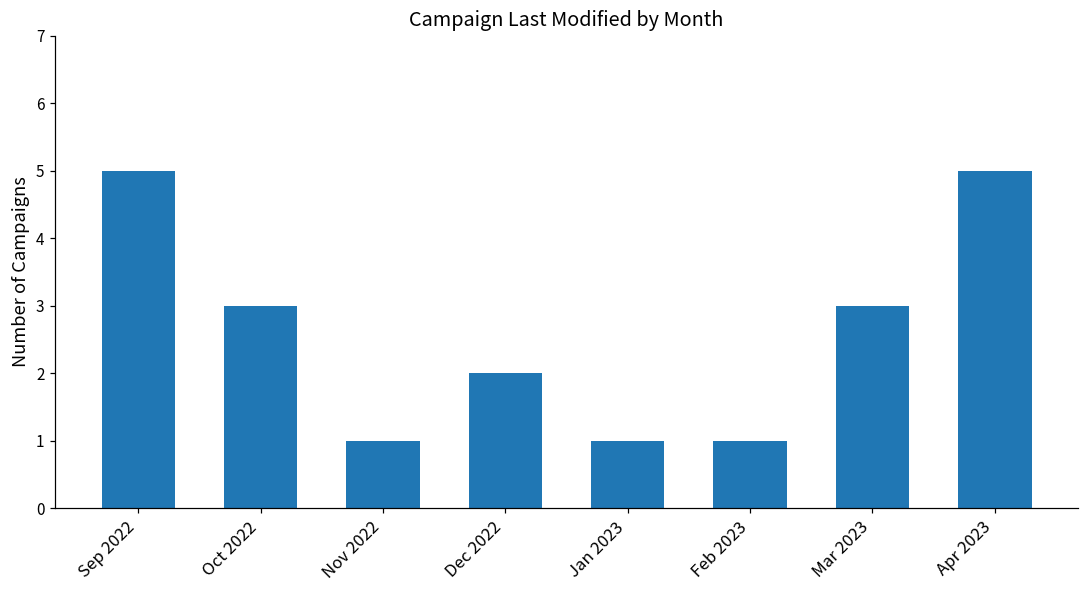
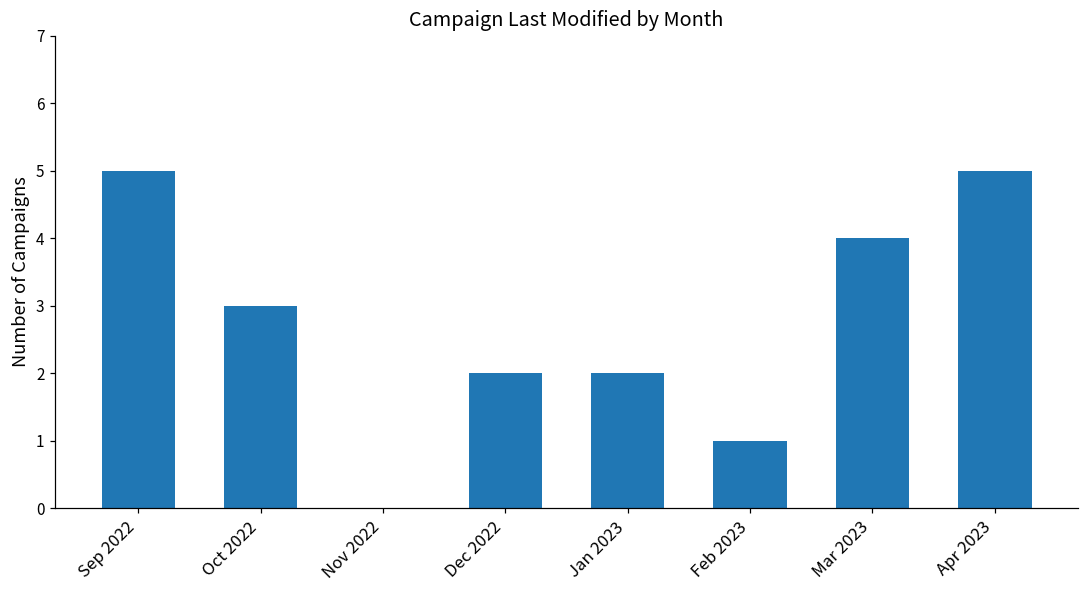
  {
    "Sep 2022": 5,
    "Oct 2022": 3,
-   "Nov 2022": 1,
+   "Nov 2022": 0,
    "Dec 2022": 2,
-   "Jan 2023": 1,
+   "Jan 2023": 2,
    "Feb 2023": 1,
-   "Mar 2023": 3,
+   "Mar 2023": 4,
    "Apr 2023": 5
  }
